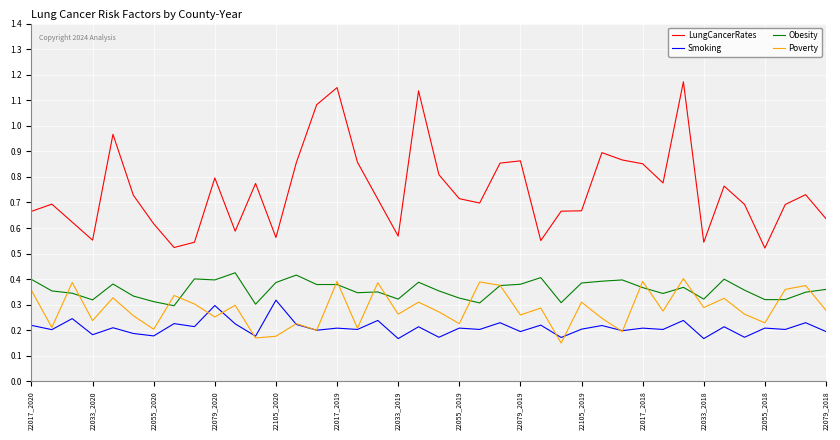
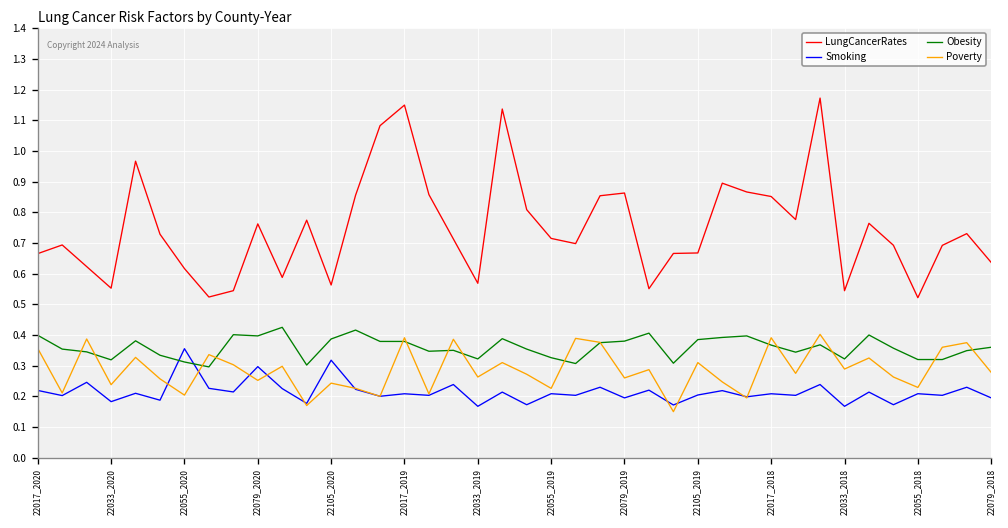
  {
    "LungCancerRates": {
      "22017_2020": 0.67,
      "22033_2020": 0.55,
      "22055_2020": 0.62,
-     "22079_2020": 0.80,
+     "22079_2020": 0.76,
      "22105_2020": 0.56,
      "22017_2019": 1.15,
      "22033_2019": 0.57,
      "22055_2019": 0.71,
      "22079_2019": 0.86,
      "22105_2019": 0.67,
      "22017_2018": 0.85,
      "22033_2018": 0.54,
      "22055_2018": 0.52,
      "22079_2018": 0.64
    },
    "Smoking": {
      "22017_2020": 0.22,
      "22033_2020": 0.18,
-     "22055_2020": 0.18,
+     "22055_2020": 0.36,
      "22079_2020": 0.30,
      "22105_2020": 0.32,
      "22017_2019": 0.21,
      "22033_2019": 0.17,
      "22055_2019": 0.21,
      "22079_2019": 0.19,
      "22105_2019": 0.20,
      "22017_2018": 0.21,
      "22033_2018": 0.17,
      "22055_2018": 0.21,
      "22079_2018": 0.19
    },
    "Obesity": {
      "22017_2020": 0.40,
      "22033_2020": 0.32,
      "22055_2020": 0.31,
      "22079_2020": 0.40,
      "22105_2020": 0.39,
      "22017_2019": 0.38,
      "22033_2019": 0.32,
      "22055_2019": 0.33,
      "22079_2019": 0.38,
      "22105_2019": 0.38,
      "22017_2018": 0.37,
      "22033_2018": 0.32,
      "22055_2018": 0.32,
      "22079_2018": 0.36
    },
    "Poverty": {
      "22017_2020": 0.36,
      "22033_2020": 0.24,
      "22055_2020": 0.20,
      "22079_2020": 0.25,
-     "22105_2020": 0.18,
+     "22105_2020": 0.24,
      "22017_2019": 0.39,
      "22033_2019": 0.26,
      "22055_2019": 0.23,
      "22079_2019": 0.26,
      "22105_2019": 0.31,
      "22017_2018": 0.39,
      "22033_2018": 0.29,
      "22055_2018": 0.23,
      "22079_2018": 0.28
    }
  }
